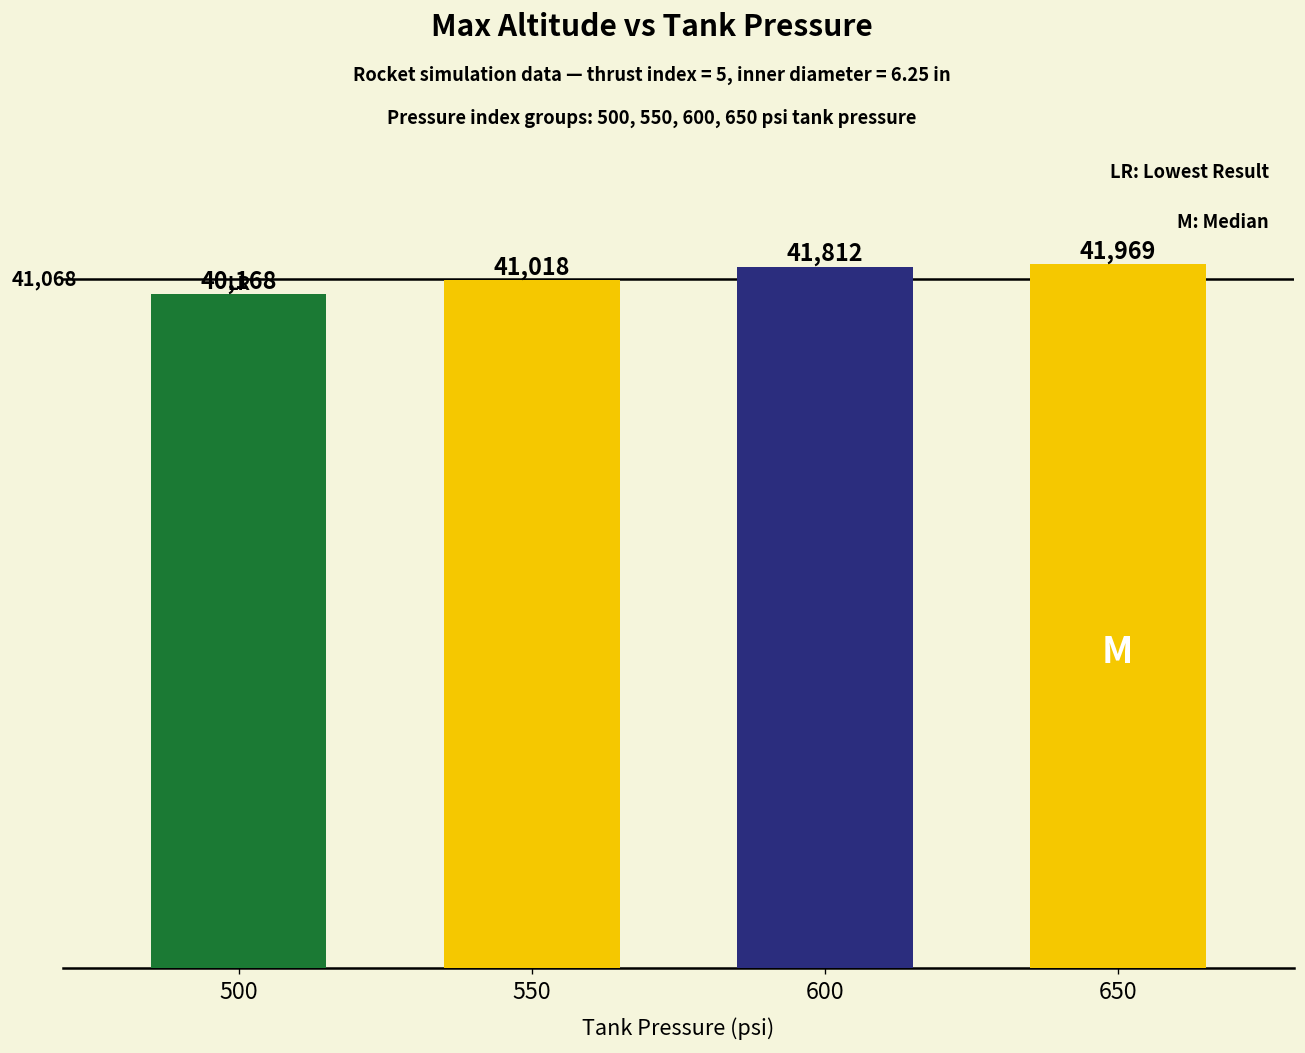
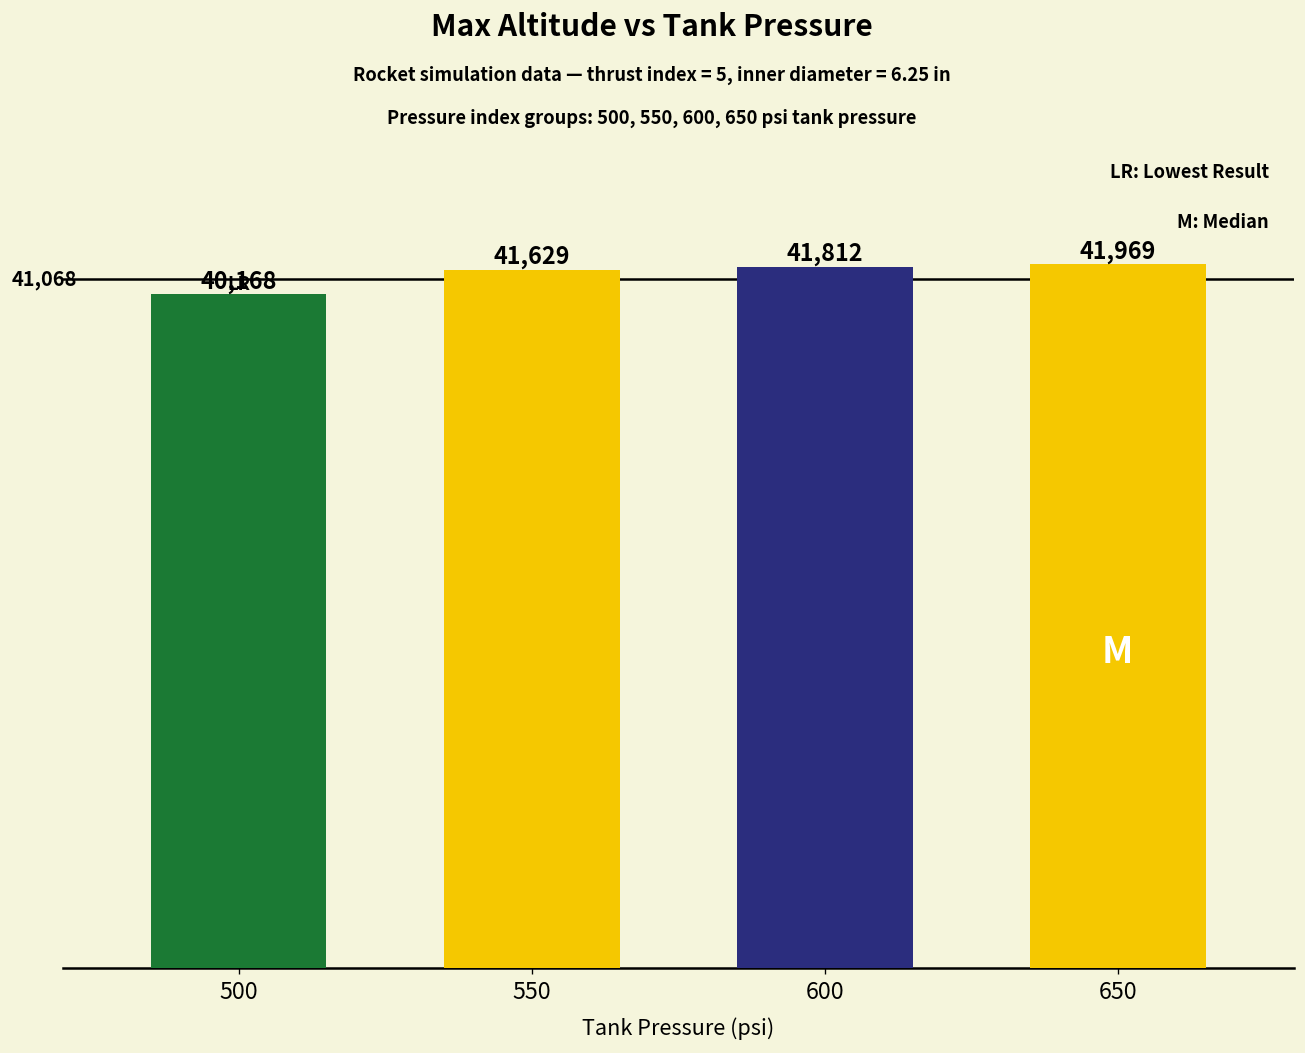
  {
-   "550": "41,018",
+   "550": "41,629",
    "600": "41,812",
    "650": "41,969"
  }
